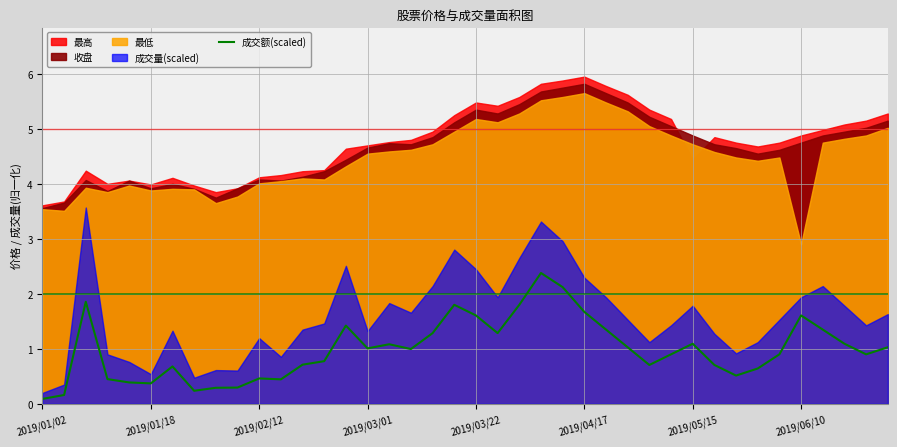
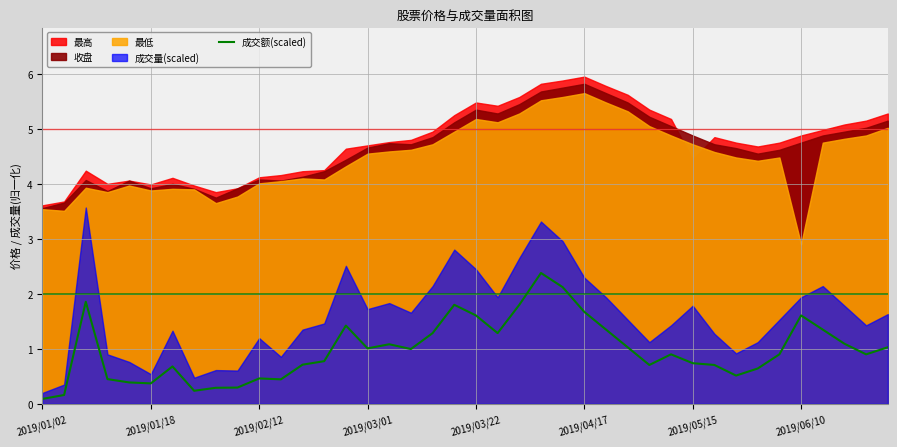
  {
    "成交额(scaled)": {
      "2019/01/02": 0.1,
      "2019/01/18": 0.4,
      "2019/02/12": 0.5,
      "2019/03/01": 1.0,
      "2019/03/22": 1.6,
      "2019/04/17": 1.7,
-     "2019/05/15": 1.1,
+     "2019/05/15": 0.7,
      "2019/06/10": 1.6
    },
    "最高": {
      "2019/01/02": 3.6,
      "2019/01/18": 4.0,
      "2019/03/22": 5.5,
      "2019/04/17": 6.0,
      "2019/05/15": 4.4,
      "2019/06/10": 4.9
    },
    "收盘": {
      "2019/03/22": 5.4,
      "2019/04/17": 5.8,
      "2019/05/15": 4.9,
      "2019/06/10": 4.8
    },
    "最低": {
      "2019/02/12": 4.0,
      "2019/03/01": 4.6,
      "2019/03/22": 5.2,
      "2019/04/17": 5.7,
      "2019/05/15": 4.7,
      "2019/06/10": 2.9
    },
    "成交量(scaled)": {
      "2019/01/02": 0.2,
      "2019/01/18": 0.5,
      "2019/02/12": 1.2,
-     "2019/03/01": 1.3,
+     "2019/03/01": 1.7,
      "2019/03/22": 2.4,
      "2019/04/17": 2.3,
      "2019/05/15": 1.8,
      "2019/06/10": 1.9
    }
  }
